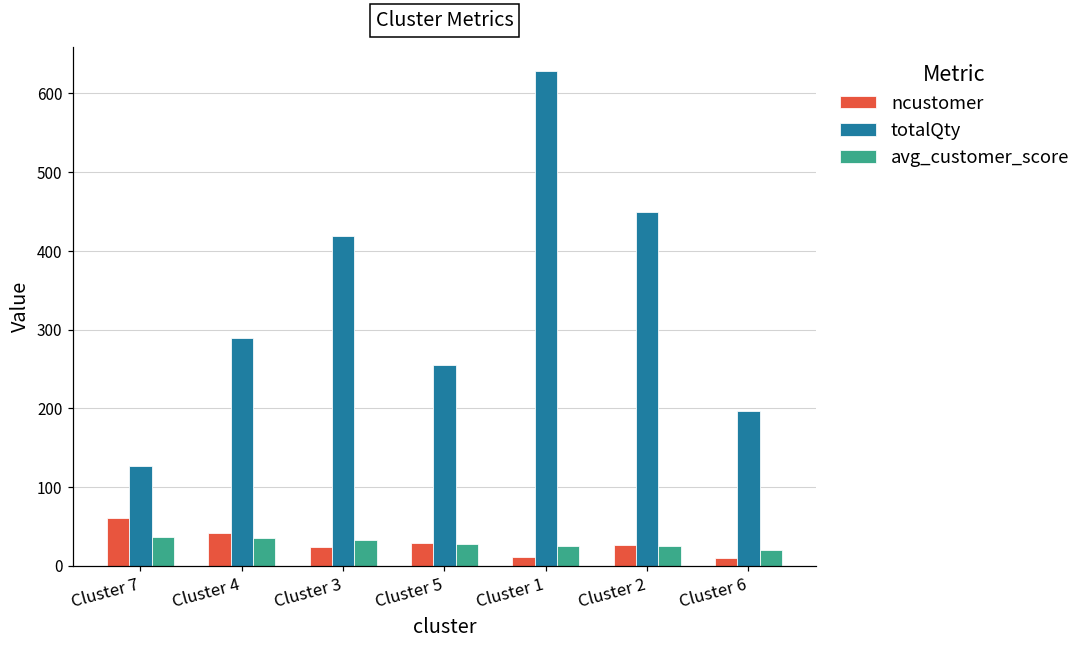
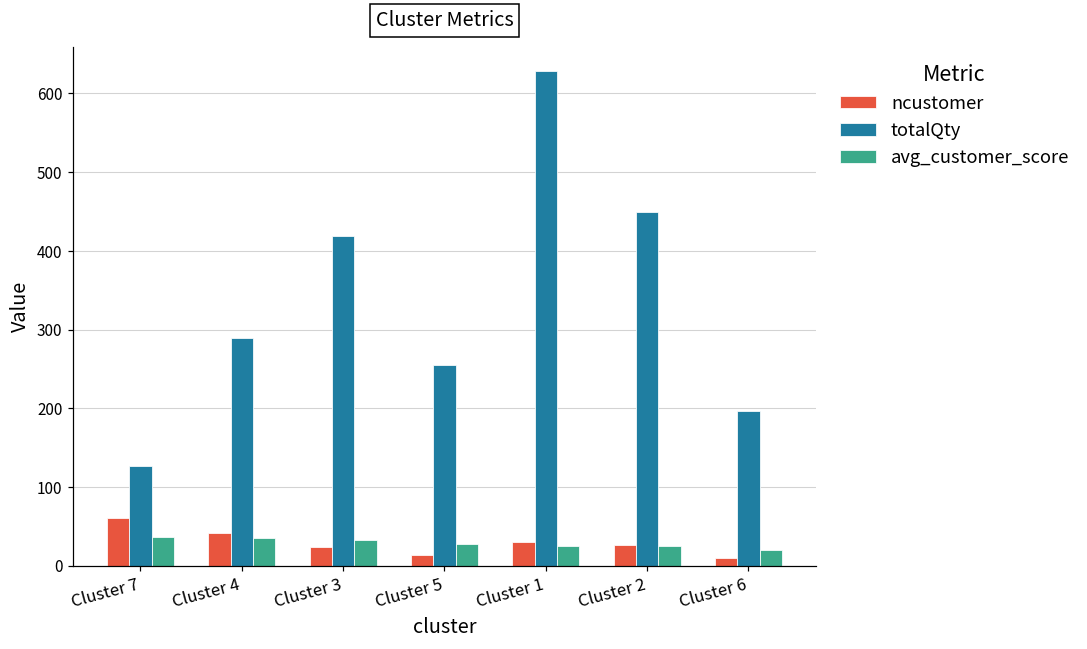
  {
    "ncustomer": {
      "Cluster 7": 60,
      "Cluster 4": 40,
      "Cluster 3": 20,
-     "Cluster 5": 30,
-     "Cluster 1": 10,
+     "Cluster 5": 10,
+     "Cluster 1": 30,
      "Cluster 2": 30,
      "Cluster 6": 10
    }
  }
